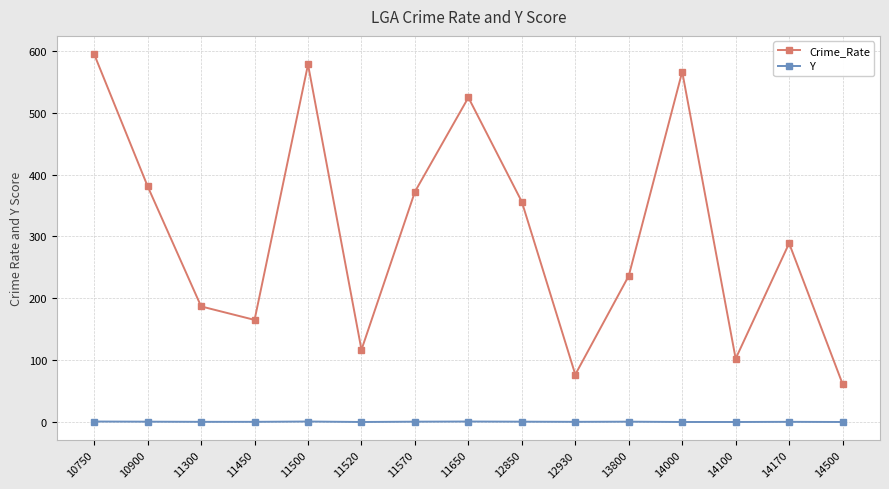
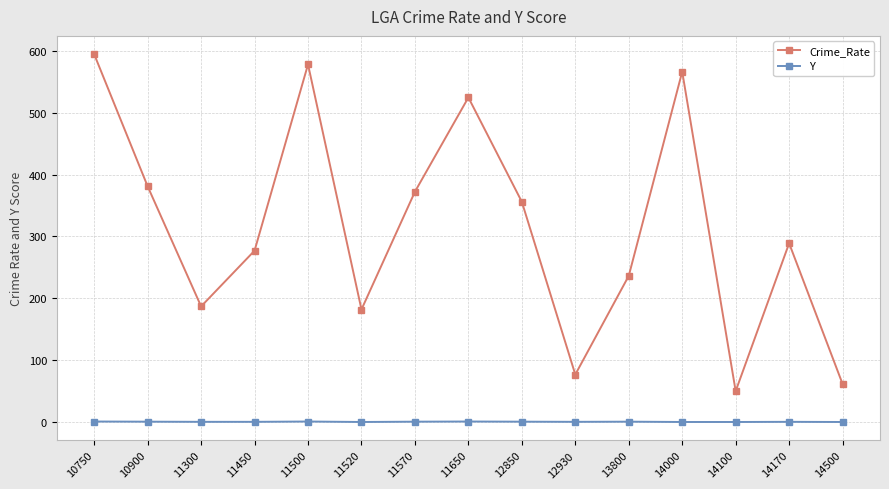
  {
    "Crime_Rate": {
      "10750": 590,
      "10900": 380,
      "11300": 190,
-     "11450": 170,
+     "11450": 280,
      "11500": 580,
-     "11520": 120,
+     "11520": 180,
      "11570": 370,
      "11650": 520,
      "12850": 360,
      "12930": 80,
      "13800": 240,
      "14000": 570,
-     "14100": 100,
+     "14100": 50,
      "14170": 290,
      "14500": 60
    },
    "Y": {
      "10750": 0,
      "10900": 0,
      "11300": 0,
      "11450": 0,
      "11500": 0,
      "11520": 0,
      "11570": 0,
      "11650": 0,
      "12850": 0,
      "12930": 0,
      "13800": 0,
      "14000": 0,
      "14100": 0,
      "14170": 0,
      "14500": 0
    }
  }
